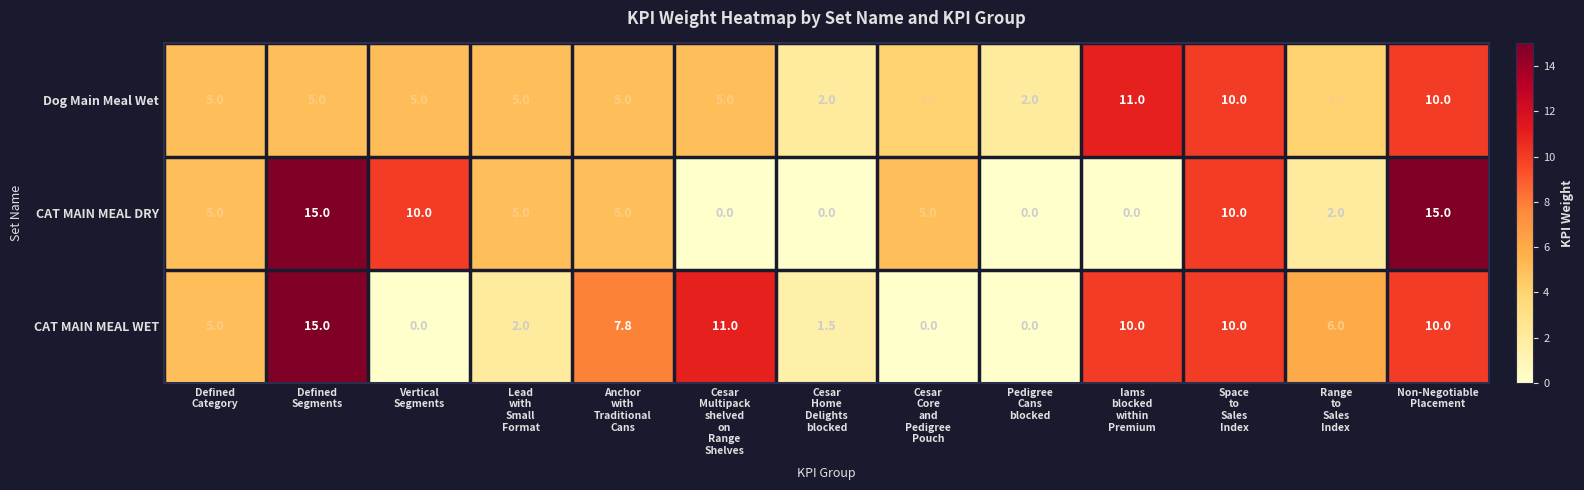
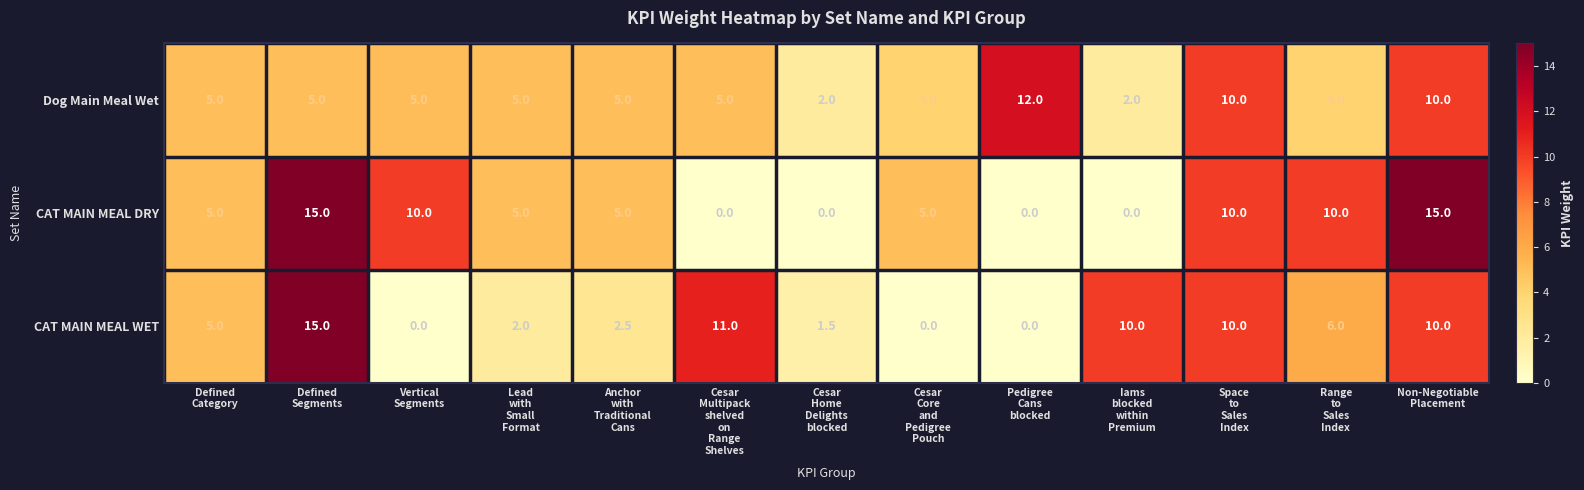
  {
    "Dog Main Meal Wet": {
      "Vertical Segments": 5.0,
      "Cesar Home Delights blocked": 2.0,
-     "Pedigree Cans blocked": 2.0,
-     "Iams blocked within Premium": 11.0,
+     "Pedigree Cans blocked": 12.0,
+     "Iams blocked within Premium": 2.0,
      "Space to Sales Index": 10.0,
      "Non-Negotiable Placement": 10.0
    },
    "CAT MAIN MEAL DRY": {
      "Defined Segments": 15.0,
      "Vertical Segments": 10.0,
      "Cesar Multipack shelved on Range Shelves": 0.0,
      "Cesar Home Delights blocked": 0.0,
      "Pedigree Cans blocked": 0.0,
      "Iams blocked within Premium": 0.0,
      "Space to Sales Index": 10.0,
-     "Range to Sales Index": 2.0,
+     "Range to Sales Index": 10.0,
      "Non-Negotiable Placement": 15.0
    },
    "CAT MAIN MEAL WET": {
      "Defined Segments": 15.0,
      "Vertical Segments": 0.0,
      "Lead with Small Format": 2.0,
-     "Anchor with Traditional Cans": 7.8,
+     "Anchor with Traditional Cans": 2.5,
      "Cesar Multipack shelved on Range Shelves": 11.0,
      "Cesar Home Delights blocked": 1.5,
      "Cesar Core and Pedigree Pouch": 0.0,
      "Pedigree Cans blocked": 0.0,
      "Iams blocked within Premium": 10.0,
      "Space to Sales Index": 10.0,
      "Range to Sales Index": 6.0,
      "Non-Negotiable Placement": 10.0
    }
  }
